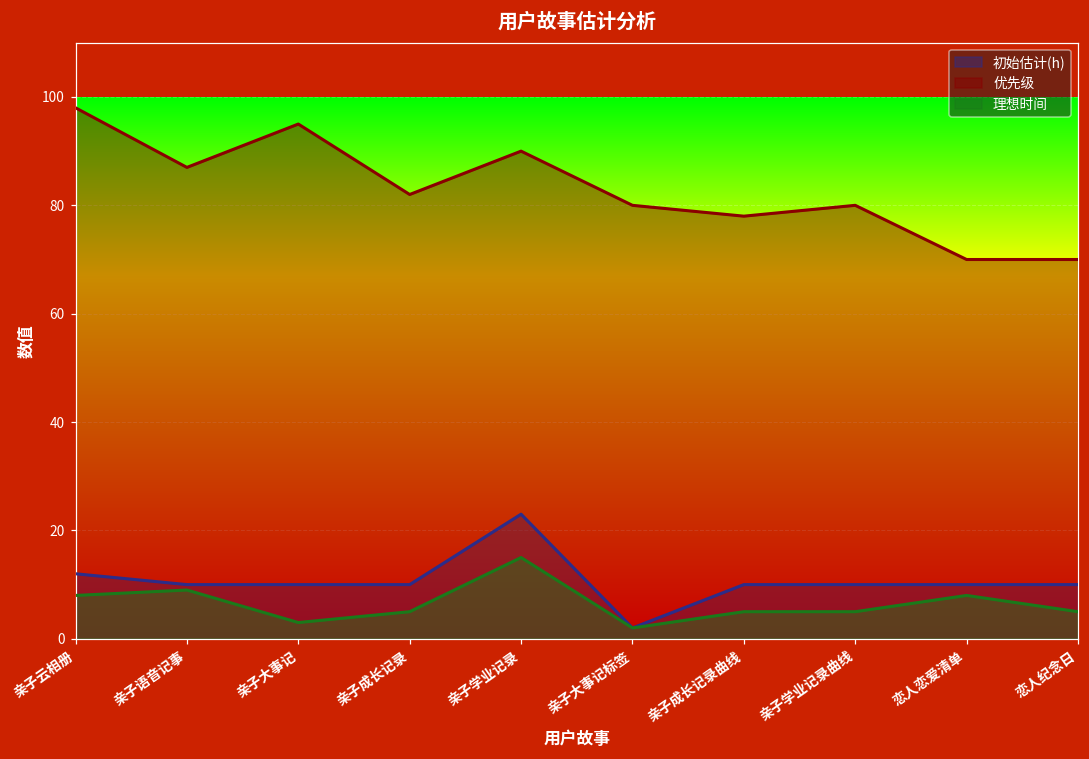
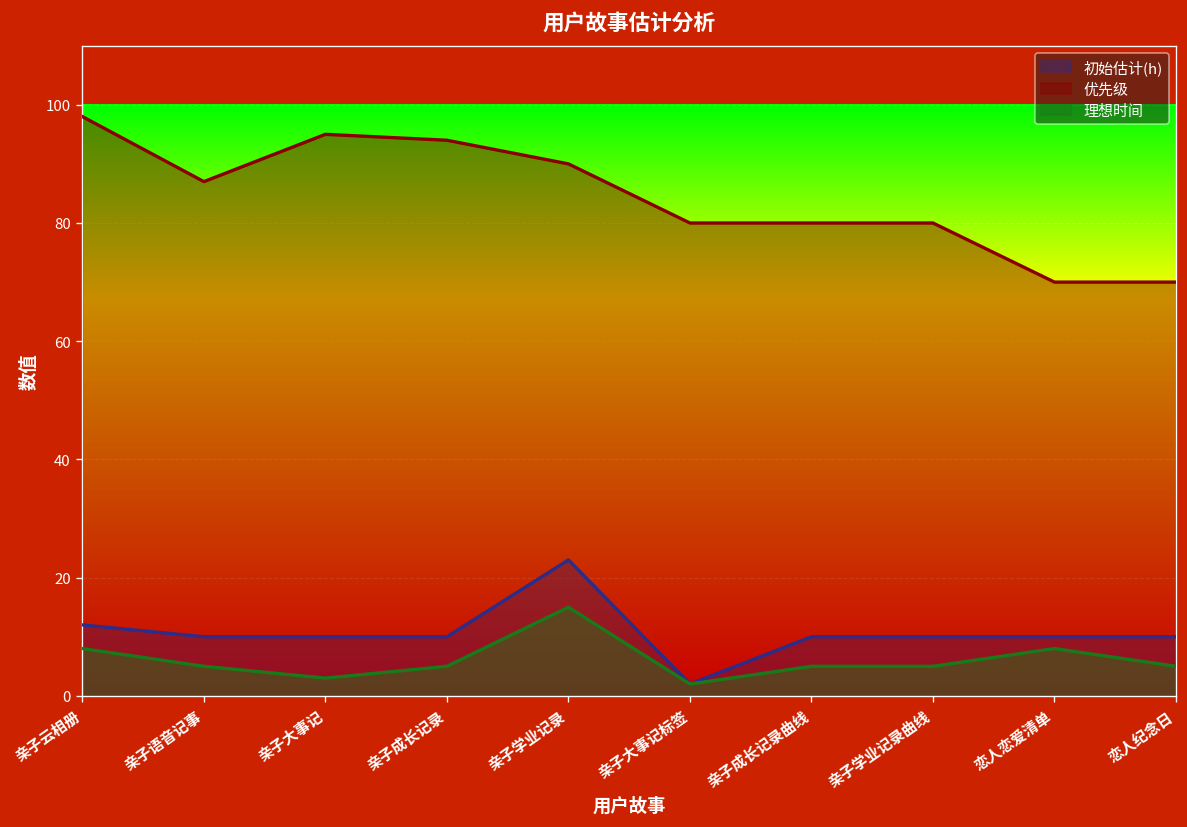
  {
    "初始估计(h)": {
      "亲子云相册": 12,
      "亲子语音记事": 10,
      "亲子大事记": 10,
      "亲子成长记录": 10,
      "亲子学业记录": 23,
      "亲子成长记录曲线": 10,
      "亲子学业记录曲线": 10,
      "恋人恋爱清单": 10,
      "恋人纪念日": 10
    },
    "优先级": {
      "亲子云相册": 98,
      "亲子语音记事": 87,
      "亲子大事记": 95,
-     "亲子成长记录": 82,
+     "亲子成长记录": 94,
      "亲子学业记录": 90,
      "亲子大事记标签": 80,
-     "亲子成长记录曲线": 78,
+     "亲子成长记录曲线": 80,
      "亲子学业记录曲线": 80,
      "恋人恋爱清单": 70,
      "恋人纪念日": 70
    },
    "理想时间": {
      "亲子云相册": 8,
-     "亲子语音记事": 9,
+     "亲子语音记事": 5,
      "亲子大事记": 3,
      "亲子成长记录": 5,
      "亲子学业记录": 15,
      "亲子成长记录曲线": 5,
      "亲子学业记录曲线": 5,
      "恋人恋爱清单": 8,
      "恋人纪念日": 5
    }
  }
